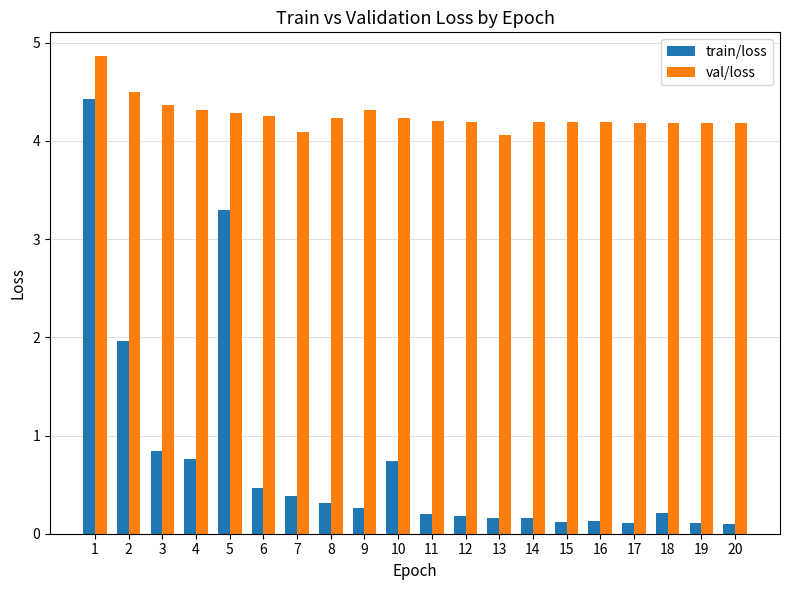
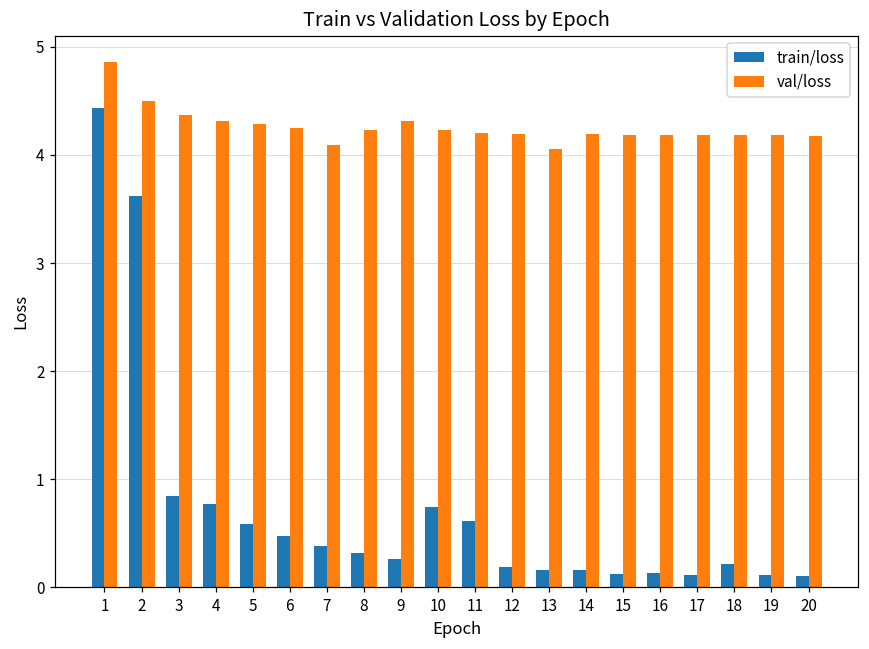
  {
    "train/loss": {
      "1": 4.4,
-     "2": 2.0,
+     "2": 3.6,
      "3": 0.8,
      "4": 0.8,
-     "5": 3.3,
+     "5": 0.6,
      "6": 0.5,
      "7": 0.4,
      "8": 0.3,
      "9": 0.3,
      "10": 0.7,
-     "11": 0.2,
+     "11": 0.6,
      "12": 0.2,
      "13": 0.2,
      "14": 0.2,
      "15": 0.1,
      "16": 0.1,
      "17": 0.1,
      "18": 0.2,
      "19": 0.1,
      "20": 0.1
    },
    "val/loss": {
      "1": 4.9,
      "2": 4.5,
      "3": 4.4,
      "4": 4.3,
      "5": 4.3,
      "6": 4.3,
      "7": 4.1,
      "8": 4.2,
      "9": 4.3,
      "10": 4.2,
      "11": 4.2,
      "12": 4.2,
      "13": 4.1,
      "14": 4.2,
      "15": 4.2,
      "16": 4.2,
      "17": 4.2,
      "18": 4.2,
      "19": 4.2,
      "20": 4.2
    }
  }
